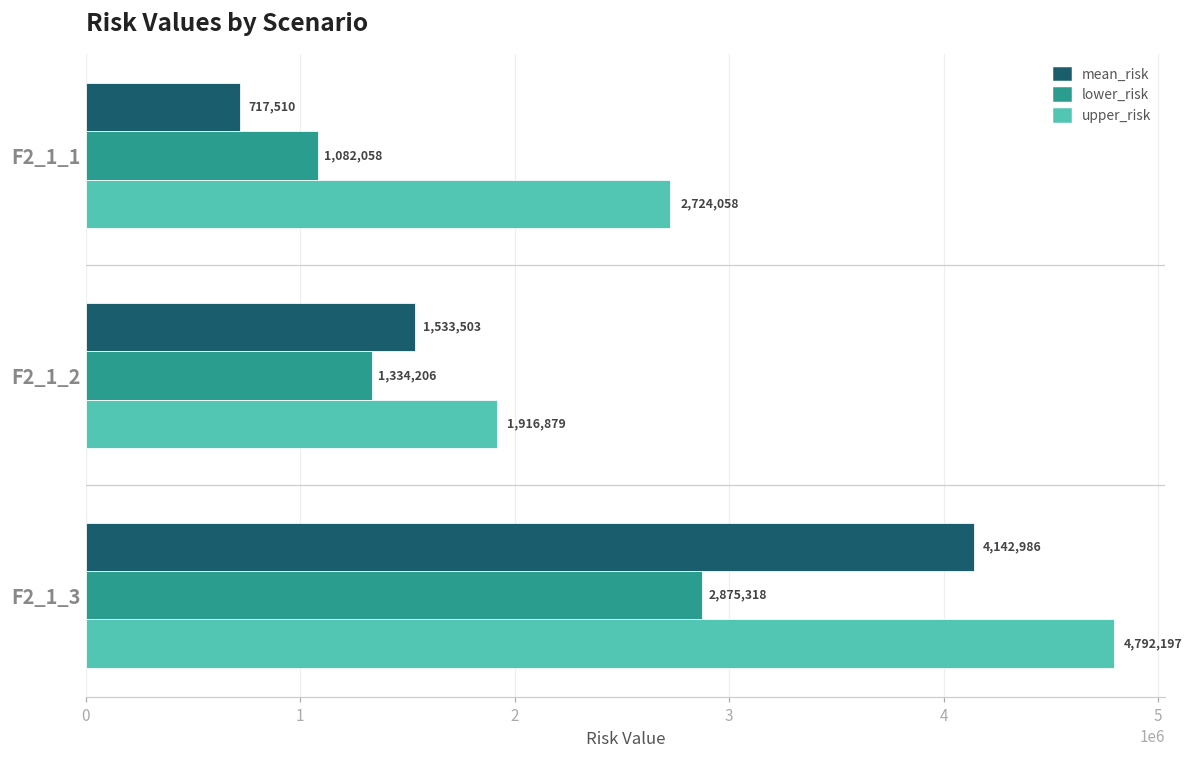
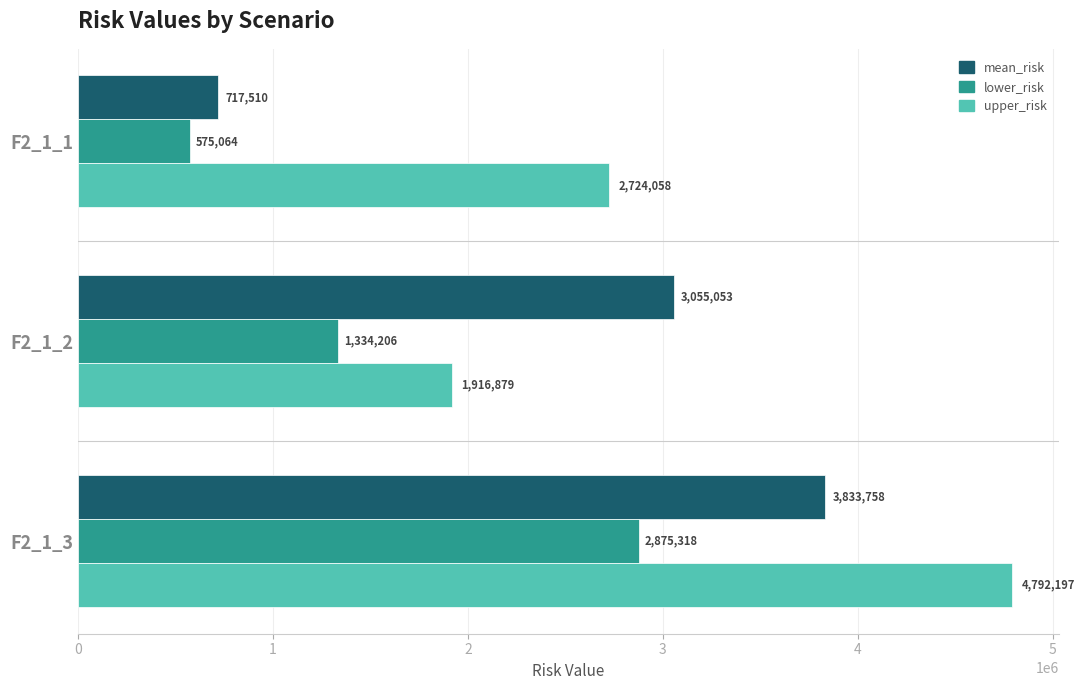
  {
    "mean_risk": {
      "F2_1_1": "717,510",
-     "F2_1_2": "1,533,503",
-     "F2_1_3": "4,142,986"
+     "F2_1_2": "3,055,053",
+     "F2_1_3": "3,833,758"
    },
    "lower_risk": {
-     "F2_1_1": "1,082,058",
+     "F2_1_1": "575,064",
      "F2_1_2": "1,334,206",
      "F2_1_3": "2,875,318"
    },
    "upper_risk": {
      "F2_1_1": "2,724,058",
      "F2_1_2": "1,916,879",
      "F2_1_3": "4,792,197"
    }
  }
